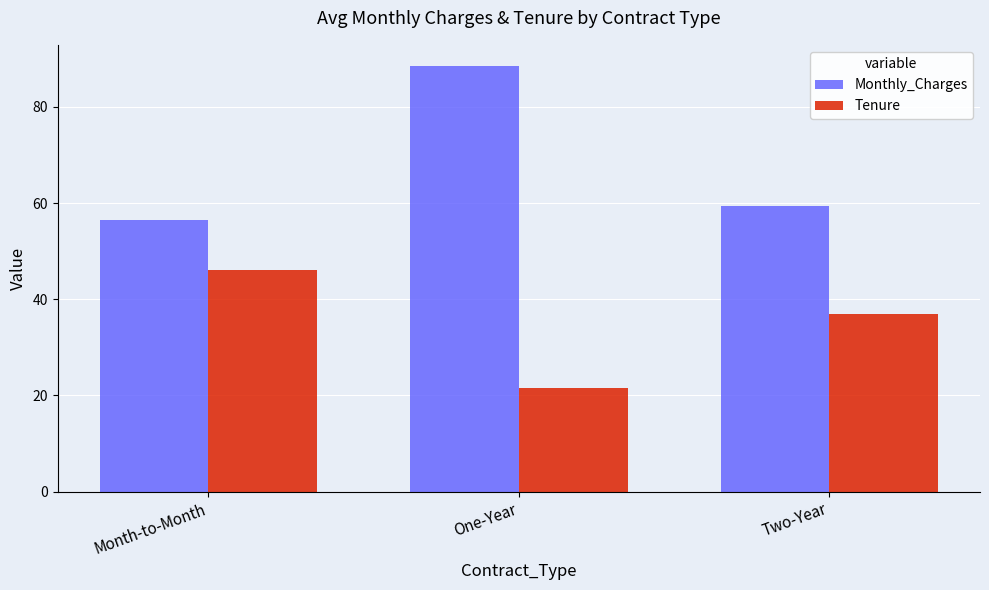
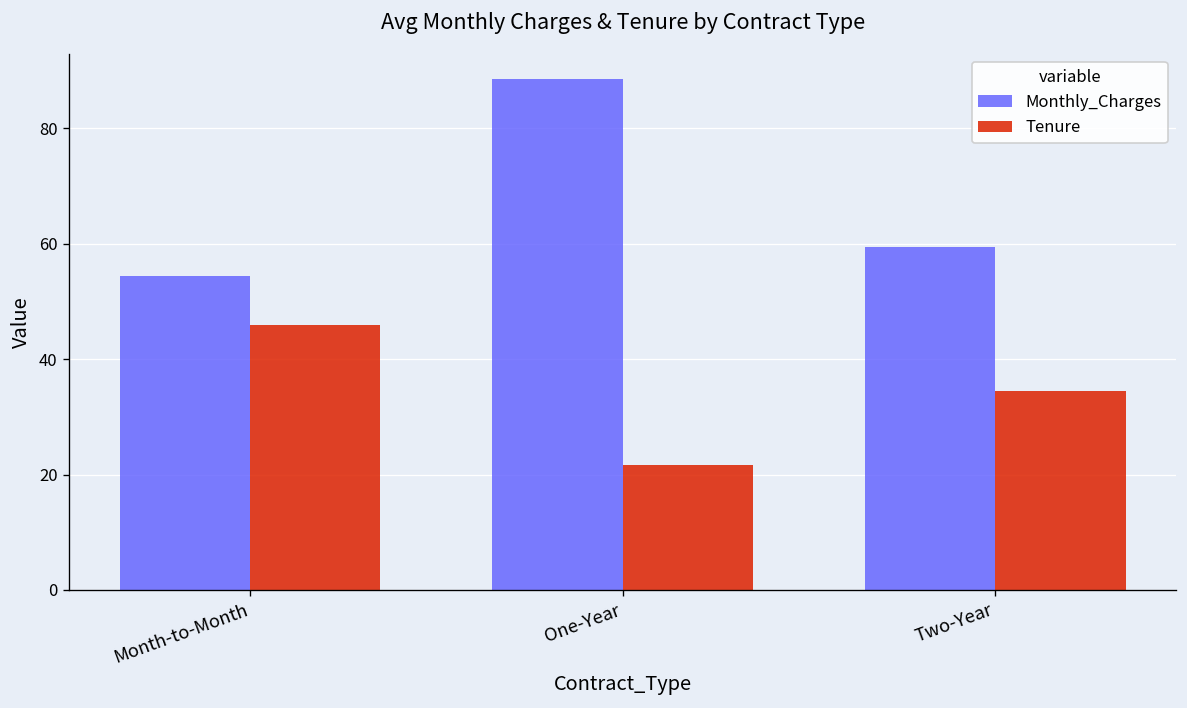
  {
    "Monthly_Charges": {
-     "Month-to-Month": 56,
+     "Month-to-Month": 54,
      "One-Year": 89,
      "Two-Year": 59
    },
    "Tenure": {
      "Month-to-Month": 46,
      "One-Year": 22,
-     "Two-Year": 37
+     "Two-Year": 34
    }
  }
